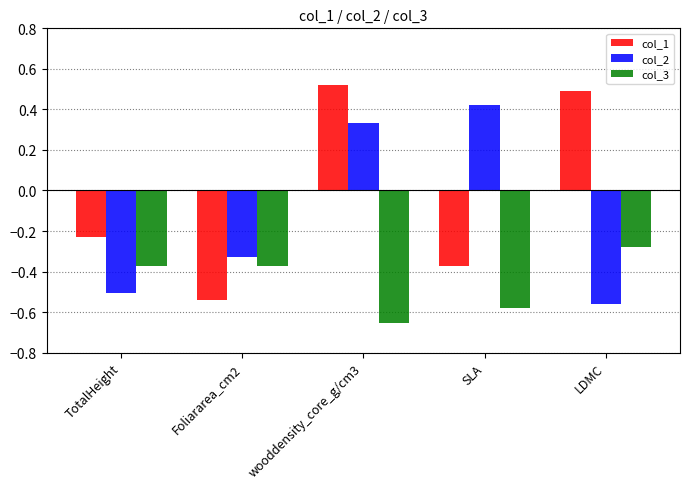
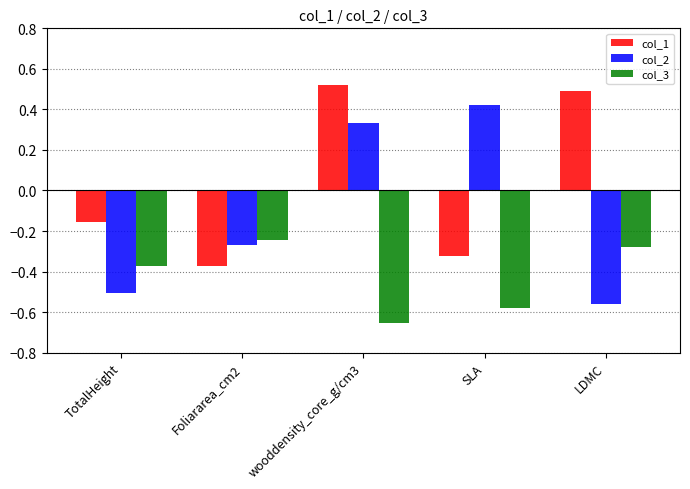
  {
    "col_1": {
-     "TotalHeight": -0.23,
-     "Foliararea_cm2": -0.54,
+     "TotalHeight": -0.16,
+     "Foliararea_cm2": -0.37,
      "wooddensity_core_g/cm3": 0.52,
-     "SLA": -0.37,
+     "SLA": -0.32,
      "LDMC": 0.49
    },
    "col_2": {
      "TotalHeight": -0.50,
-     "Foliararea_cm2": -0.33,
+     "Foliararea_cm2": -0.27,
      "wooddensity_core_g/cm3": 0.33,
      "SLA": 0.42,
      "LDMC": -0.56
    },
    "col_3": {
      "TotalHeight": -0.37,
-     "Foliararea_cm2": -0.37,
+     "Foliararea_cm2": -0.24,
      "wooddensity_core_g/cm3": -0.65,
      "SLA": -0.58,
      "LDMC": -0.28
    }
  }
